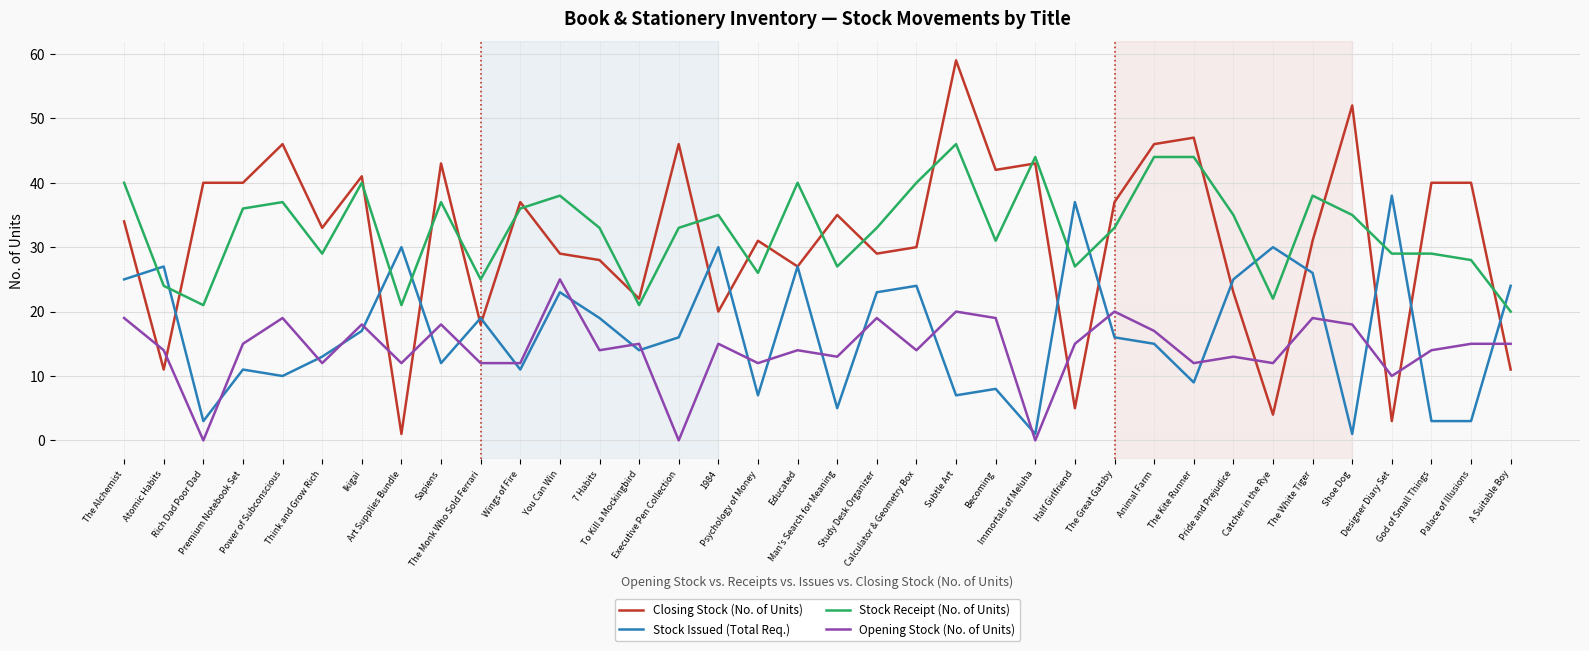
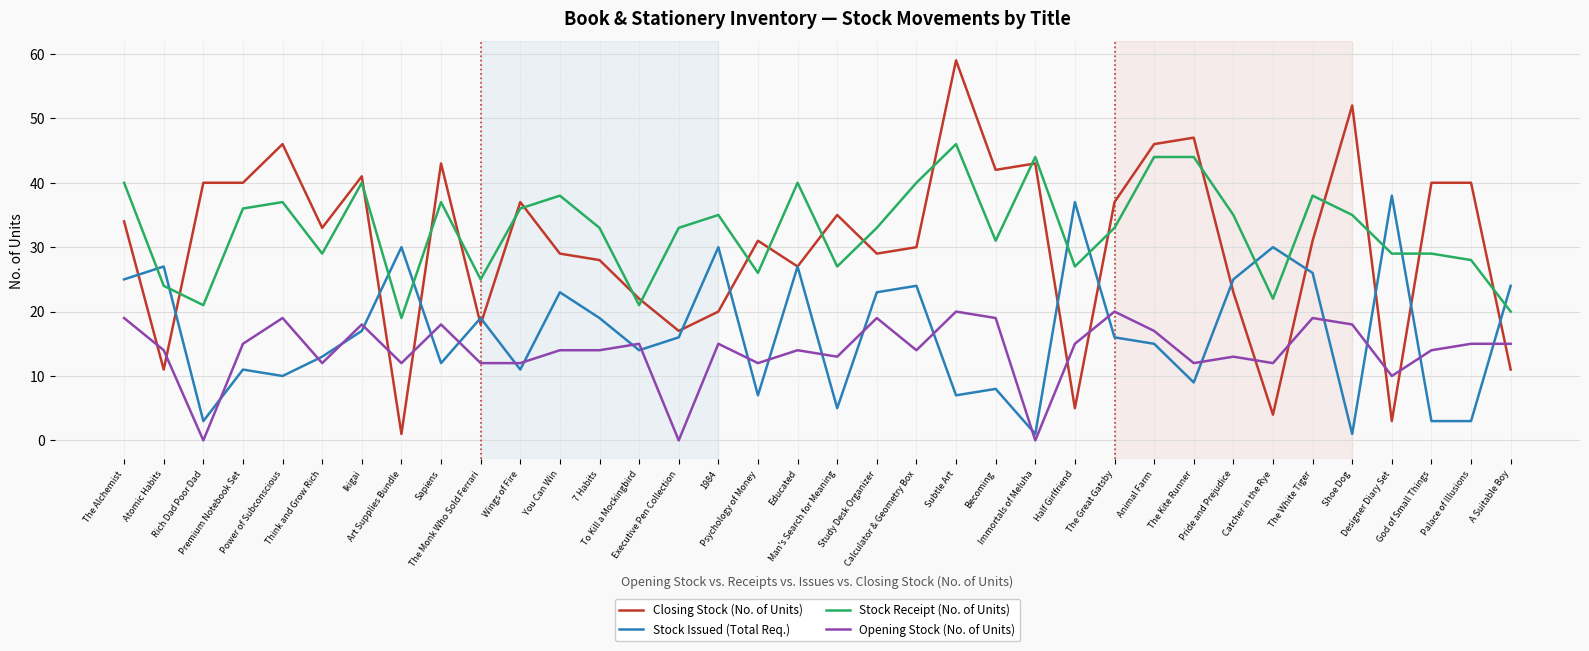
  {
    "Closing Stock (No. of Units)": {
      "The Alchemist": 34,
      "Atomic Habits": 11,
      "Rich Dad Poor Dad": 40,
      "Premium Notebook Set": 40,
      "Power of Subconscious": 46,
      "Think and Grow Rich": 33,
      "Ikigai": 41,
      "Art Supplies Bundle": 1,
      "Sapiens": 43,
      "The Monk Who Sold Ferrari": 18,
      "Wings of Fire": 37,
      "You Can Win": 29,
      "7 Habits": 28,
      "To Kill a Mockingbird": 22,
-     "Executive Pen Collection": 46,
+     "Executive Pen Collection": 17,
      "1984": 20,
      "Psychology of Money": 31,
      "Man's Search for Meaning": 35,
      "Study Desk Organizer": 29,
      "Calculator & Geometry Box": 30,
      "Subtle Art": 59,
      "Becoming": 42,
      "Immortals of Meluha": 43,
      "Half Girlfriend": 5,
      "The Great Gatsby": 37,
      "Animal Farm": 46,
      "The Kite Runner": 47,
      "Pride and Prejudice": 23,
      "Catcher in the Rye": 4,
      "The White Tiger": 31,
      "Shoe Dog": 52,
      "Designer Diary Set": 3,
      "God of Small Things": 40,
      "Palace of Illusions": 40,
      "A Suitable Boy": 11
    },
    "Stock Issued (Total Req.)": {
      "The Alchemist": 25,
      "Atomic Habits": 27,
      "Rich Dad Poor Dad": 3,
      "Premium Notebook Set": 11,
      "Power of Subconscious": 10,
      "Think and Grow Rich": 13,
      "Ikigai": 17,
      "Art Supplies Bundle": 30,
      "Sapiens": 12,
      "The Monk Who Sold Ferrari": 19,
      "Wings of Fire": 11,
      "You Can Win": 23,
      "7 Habits": 19,
      "To Kill a Mockingbird": 14,
      "Executive Pen Collection": 16,
      "1984": 30,
      "Psychology of Money": 7,
      "Man's Search for Meaning": 5,
      "Study Desk Organizer": 23,
      "Calculator & Geometry Box": 24,
      "Subtle Art": 7,
      "Becoming": 8,
      "Immortals of Meluha": 1,
      "Half Girlfriend": 37,
      "The Great Gatsby": 16,
      "Animal Farm": 15,
      "The Kite Runner": 9,
      "Pride and Prejudice": 25,
      "Catcher in the Rye": 30,
      "The White Tiger": 26,
      "Shoe Dog": 1,
      "Designer Diary Set": 38,
      "God of Small Things": 3,
      "Palace of Illusions": 3,
      "A Suitable Boy": 24
    },
    "Stock Receipt (No. of Units)": {
      "The Alchemist": 40,
      "Atomic Habits": 24,
      "Rich Dad Poor Dad": 21,
      "Premium Notebook Set": 36,
      "Power of Subconscious": 37,
      "Think and Grow Rich": 29,
      "Ikigai": 40,
-     "Art Supplies Bundle": 21,
+     "Art Supplies Bundle": 19,
      "Sapiens": 37,
      "The Monk Who Sold Ferrari": 25,
      "Wings of Fire": 36,
      "You Can Win": 38,
      "7 Habits": 33,
      "To Kill a Mockingbird": 21,
      "Executive Pen Collection": 33,
      "1984": 35,
      "Psychology of Money": 26,
      "Educated": 40,
      "Man's Search for Meaning": 27,
      "Study Desk Organizer": 33,
      "Calculator & Geometry Box": 40,
      "Subtle Art": 46,
      "Becoming": 31,
      "Immortals of Meluha": 44,
      "Half Girlfriend": 27,
      "The Great Gatsby": 33,
      "Animal Farm": 44,
      "The Kite Runner": 44,
      "Pride and Prejudice": 35,
      "Catcher in the Rye": 22,
      "The White Tiger": 38,
      "Shoe Dog": 35,
      "Designer Diary Set": 29,
      "God of Small Things": 29,
      "Palace of Illusions": 28,
      "A Suitable Boy": 20
    },
    "Opening Stock (No. of Units)": {
      "The Alchemist": 19,
      "Atomic Habits": 14,
      "Rich Dad Poor Dad": 0,
      "Premium Notebook Set": 15,
      "Power of Subconscious": 19,
      "Think and Grow Rich": 12,
      "Ikigai": 18,
      "Art Supplies Bundle": 12,
      "Sapiens": 18,
      "The Monk Who Sold Ferrari": 12,
      "Wings of Fire": 12,
-     "You Can Win": 25,
+     "You Can Win": 14,
      "7 Habits": 14,
      "To Kill a Mockingbird": 15,
      "Executive Pen Collection": 0,
      "1984": 15,
      "Psychology of Money": 12,
      "Educated": 14,
      "Man's Search for Meaning": 13,
      "Study Desk Organizer": 19,
      "Calculator & Geometry Box": 14,
      "Subtle Art": 20,
      "Becoming": 19,
      "Immortals of Meluha": 0,
      "Half Girlfriend": 15,
      "The Great Gatsby": 20,
      "Animal Farm": 17,
      "The Kite Runner": 12,
      "Pride and Prejudice": 13,
      "Catcher in the Rye": 12,
      "The White Tiger": 19,
      "Shoe Dog": 18,
      "Designer Diary Set": 10,
      "God of Small Things": 14,
      "Palace of Illusions": 15,
      "A Suitable Boy": 15
    }
  }
